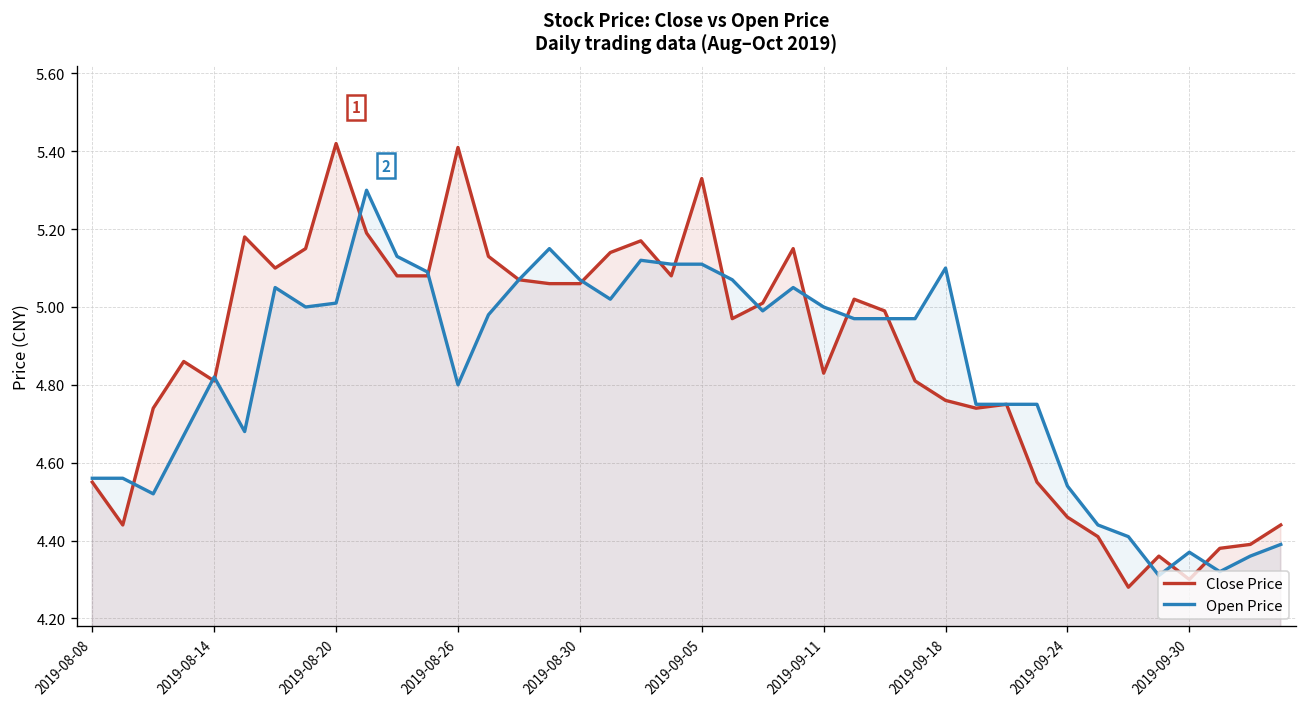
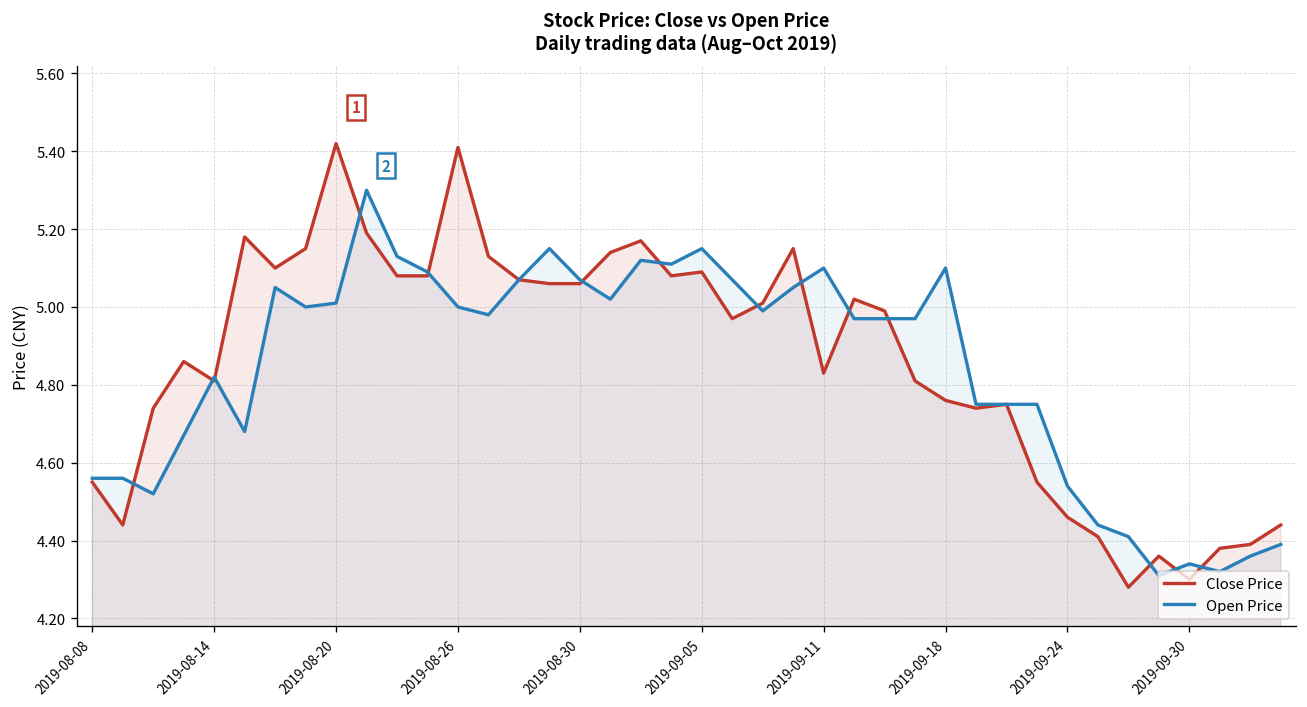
  {
    "Close Price": {
      "2019-08-08": 4.55,
      "2019-08-14": 4.81,
      "2019-08-20": 5.42,
      "2019-08-26": 5.41,
      "2019-08-30": 5.06,
-     "2019-09-05": 5.33,
+     "2019-09-05": 5.09,
      "2019-09-11": 4.83,
      "2019-09-18": 4.76,
      "2019-09-24": 4.46
    },
    "Open Price": {
      "2019-08-08": 4.56,
      "2019-08-14": 4.82,
      "2019-08-20": 5.01,
-     "2019-08-26": 4.8,
+     "2019-08-26": 5.0,
      "2019-08-30": 5.07,
-     "2019-09-05": 5.11,
-     "2019-09-11": 5.0,
+     "2019-09-05": 5.15,
+     "2019-09-11": 5.1,
      "2019-09-18": 5.10,
      "2019-09-24": 4.54,
-     "2019-09-30": 4.37
+     "2019-09-30": 4.34
    }
  }
